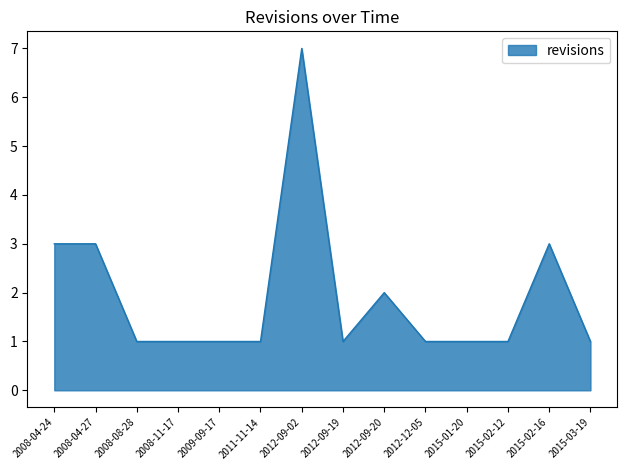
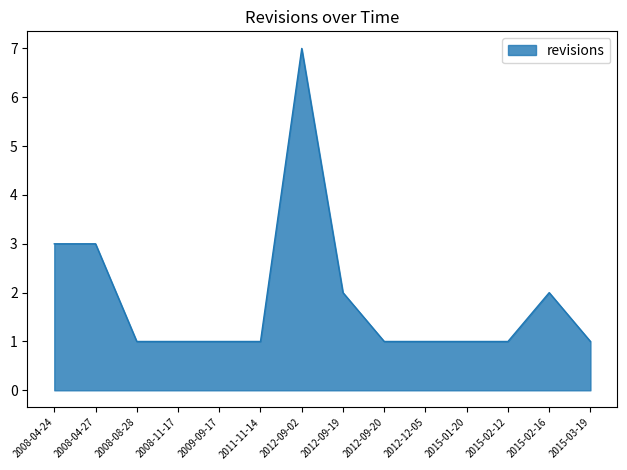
  {
    "2008-04-24": 3,
    "2008-04-27": 3,
    "2008-08-28": 1,
    "2008-11-17": 1,
    "2009-09-17": 1,
    "2011-11-14": 1,
    "2012-09-02": 7,
-   "2012-09-19": 1,
-   "2012-09-20": 2,
+   "2012-09-19": 2,
+   "2012-09-20": 1,
    "2012-12-05": 1,
    "2015-01-20": 1,
    "2015-02-12": 1,
-   "2015-02-16": 3,
+   "2015-02-16": 2,
    "2015-03-19": 1
  }
